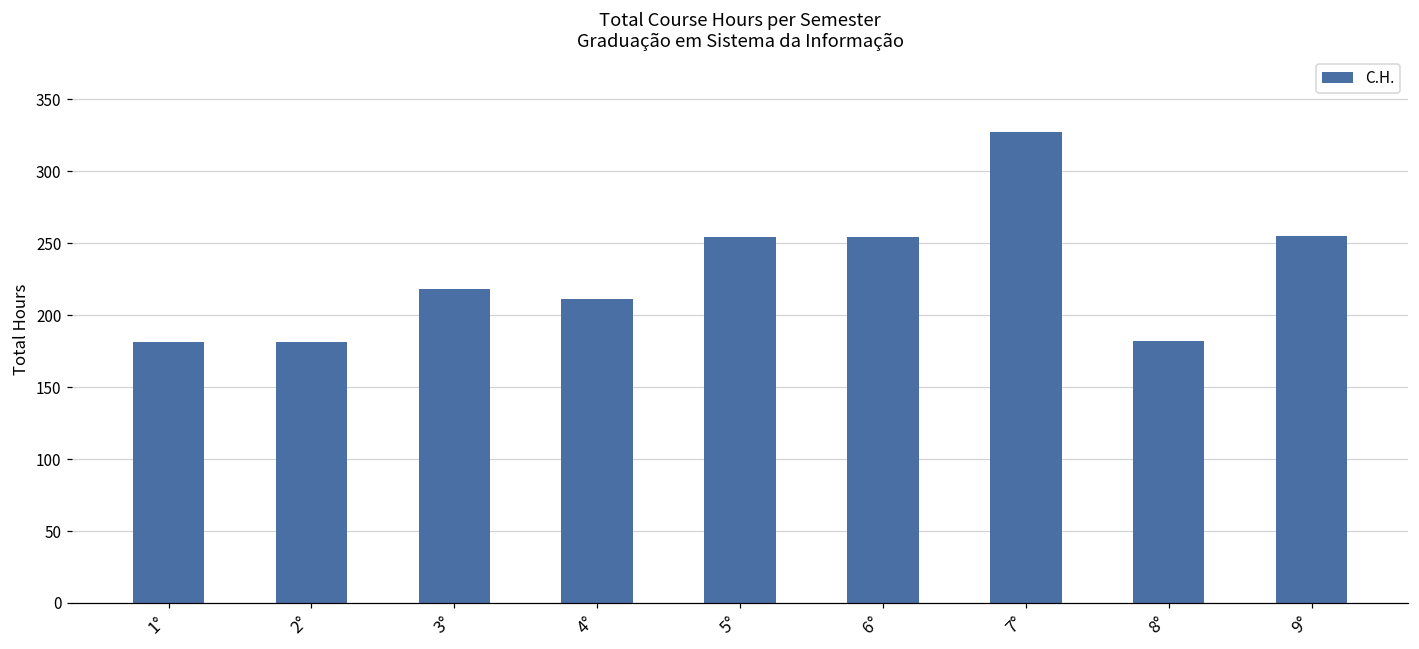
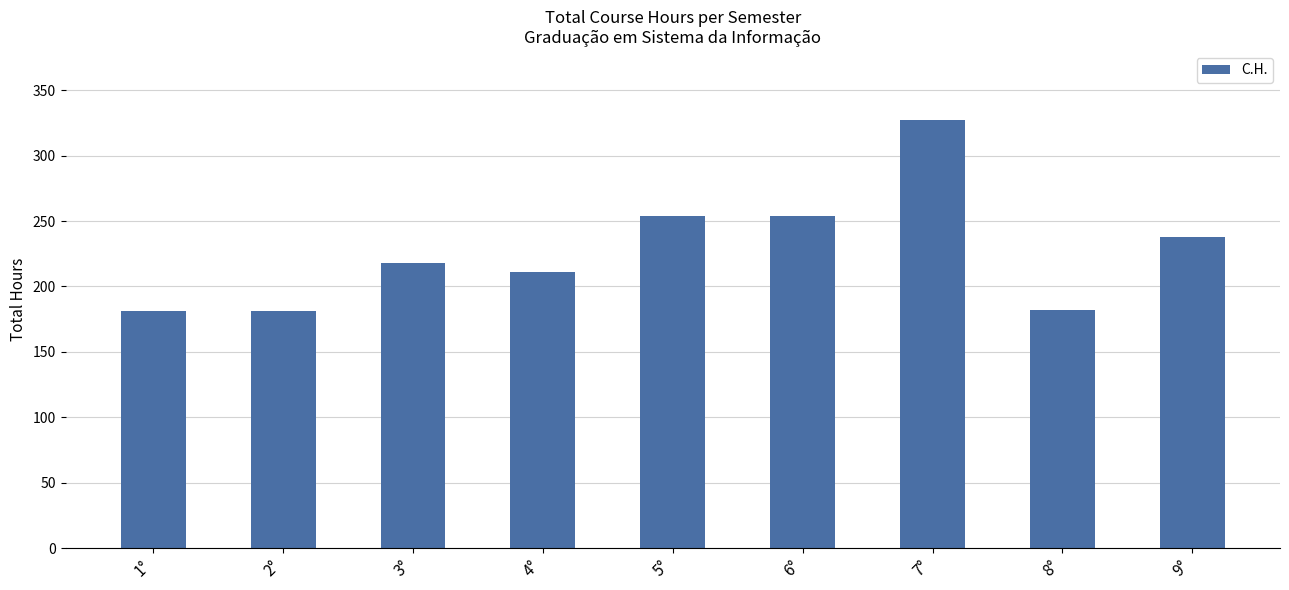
  {
    "1°": 181,
    "2°": 181,
    "3°": 218,
    "4°": 211,
    "5°": 254,
    "6°": 254,
    "7°": 327,
    "8°": 182,
-   "9°": 255
+   "9°": 238
  }
